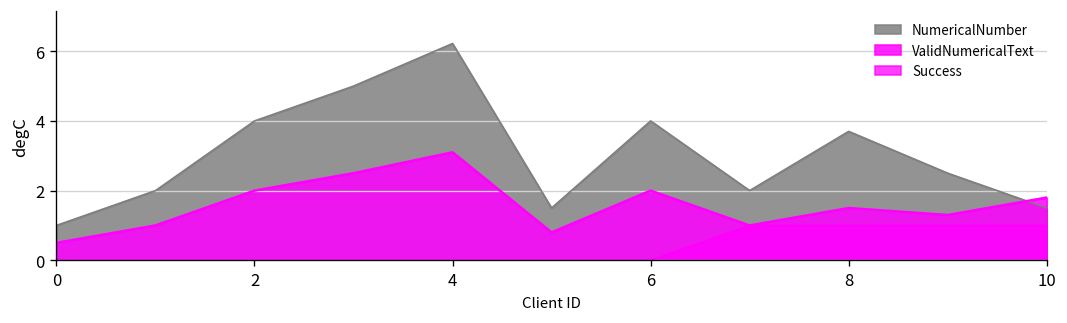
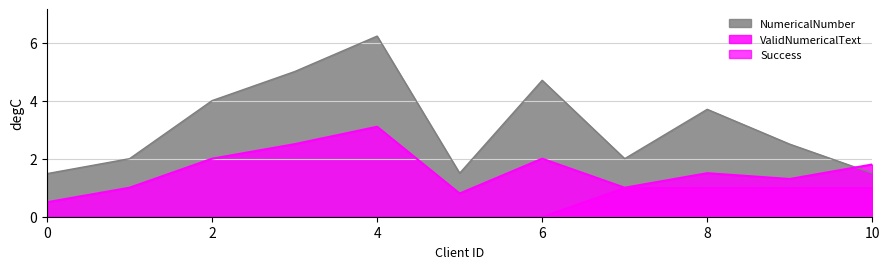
  {
    "NumericalNumber": {
-     "0": 1.0,
+     "0": 1.5,
      "2": 4.0,
      "4": 6.2,
-     "6": 4.0,
+     "6": 4.7,
      "8": 3.7,
      "10": 1.5
    }
  }
